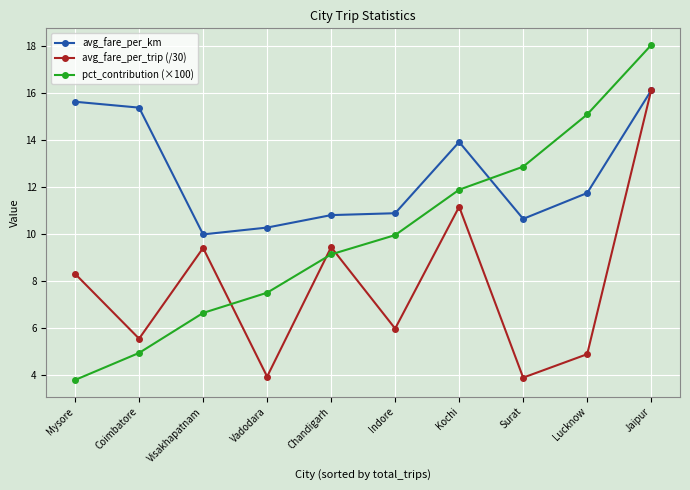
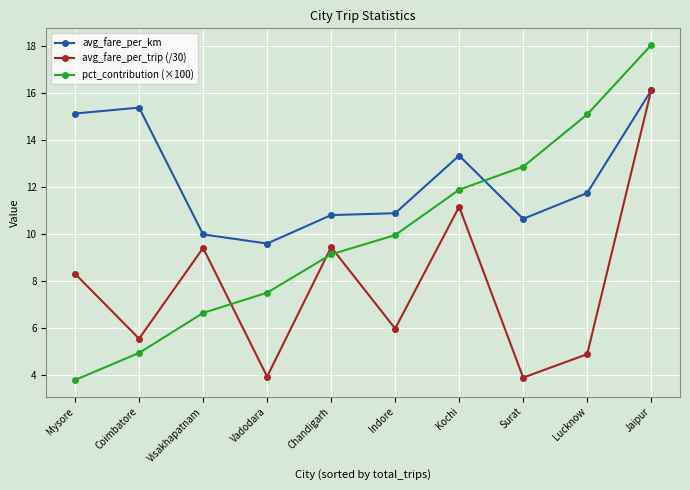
  {
    "avg_fare_per_km": {
-     "Mysore": 15.6,
+     "Mysore": 15.1,
      "Coimbatore": 15.4,
      "Visakhapatnam": 10.0,
-     "Vadodara": 10.3,
+     "Vadodara": 9.6,
      "Chandigarh": 10.8,
      "Indore": 10.9,
-     "Kochi": 13.9,
+     "Kochi": 13.4,
      "Surat": 10.7,
      "Lucknow": 11.8
    },
    "avg_fare_per_trip (/30)": {
      "Mysore": 8.3,
      "Coimbatore": 5.6,
      "Visakhapatnam": 9.4,
      "Vadodara": 4.0,
      "Chandigarh": 9.5,
      "Indore": 6.0,
      "Kochi": 11.2,
      "Surat": 3.9,
      "Lucknow": 4.9
    },
    "pct_contribution (×100)": {
      "Mysore": 3.8,
      "Coimbatore": 5.0,
      "Visakhapatnam": 6.7,
      "Vadodara": 7.5,
      "Chandigarh": 9.2,
      "Indore": 10.0,
      "Kochi": 11.9,
      "Surat": 12.9,
      "Lucknow": 15.1,
      "Jaipur": 18.1
    }
  }
